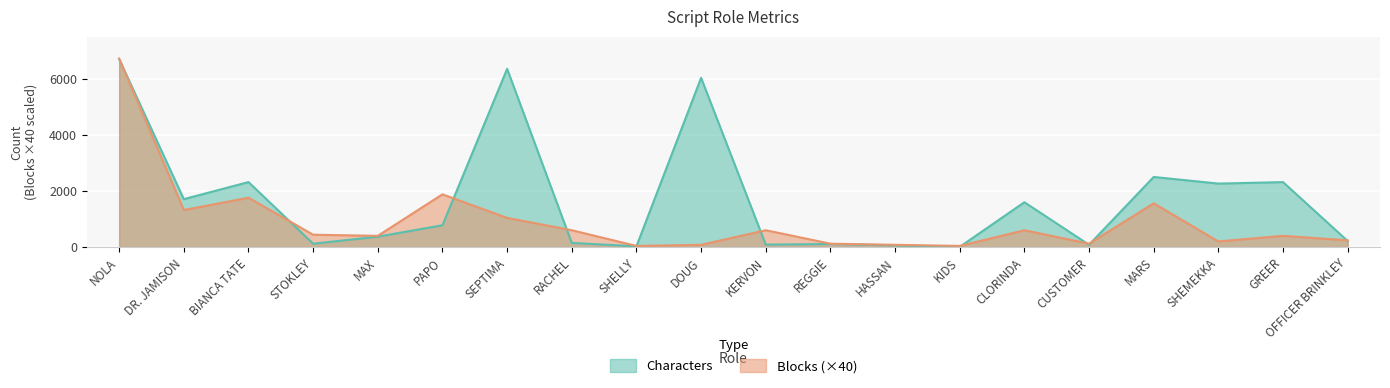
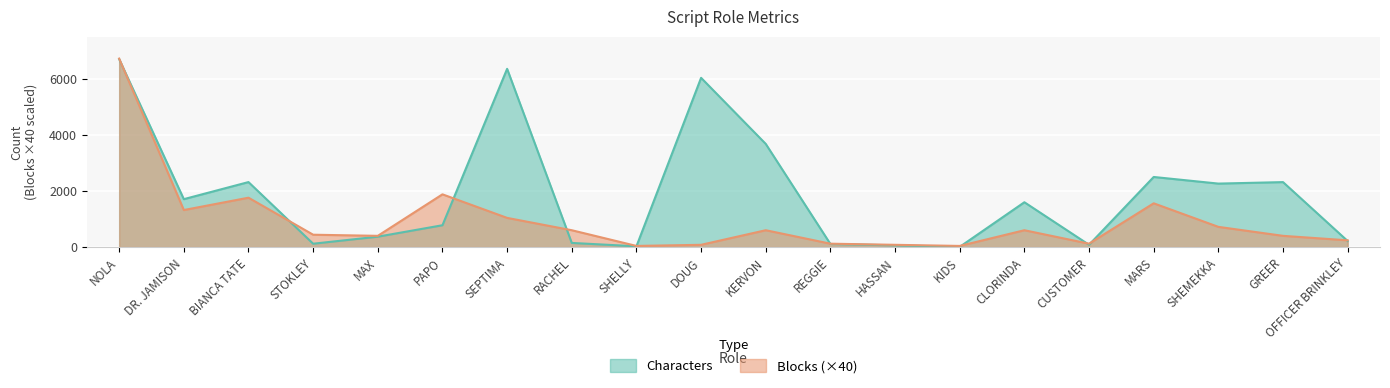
  {
    "Characters": {
      "DR. JAMISON": 1700,
      "BIANCA TATE": 2300,
      "STOKLEY": 100,
      "PAPO": 800,
      "SEPTIMA": 6400,
      "RACHEL": 100,
      "DOUG": 6000,
-     "KERVON": 100,
+     "KERVON": 3700,
      "CLORINDA": 1600,
      "MARS": 2500,
      "SHEMEKKA": 2300,
      "GREER": 2300
    },
    "Blocks (×40)": {
      "DR. JAMISON": 1300,
      "BIANCA TATE": 1800,
      "STOKLEY": 400,
      "PAPO": 1900,
      "SEPTIMA": 1000,
      "RACHEL": 600,
      "DOUG": 100,
      "KERVON": 600,
      "CLORINDA": 600,
      "MARS": 1600,
-     "SHEMEKKA": 200,
+     "SHEMEKKA": 700,
      "GREER": 400
    }
  }
